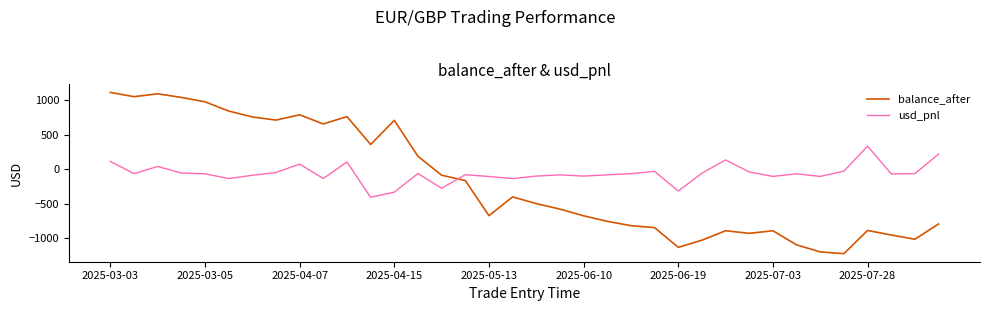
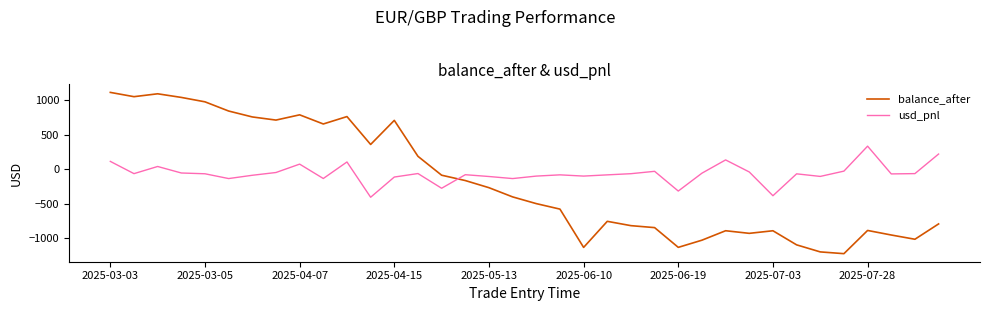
  {
    "balance_after": {
      "2025-03-03": 1100,
      "2025-04-15": 700,
-     "2025-05-13": -700,
-     "2025-06-10": -700,
+     "2025-05-13": -300,
+     "2025-06-10": -1100,
      "2025-06-19": -1100,
      "2025-07-03": -900,
      "2025-07-28": -900
    },
    "usd_pnl": {
      "2025-03-03": 100,
-     "2025-04-15": -300,
+     "2025-04-15": -100,
      "2025-05-13": -100,
      "2025-06-10": -100,
      "2025-06-19": -300,
-     "2025-07-03": -100,
+     "2025-07-03": -400,
      "2025-07-28": 300
    }
  }
